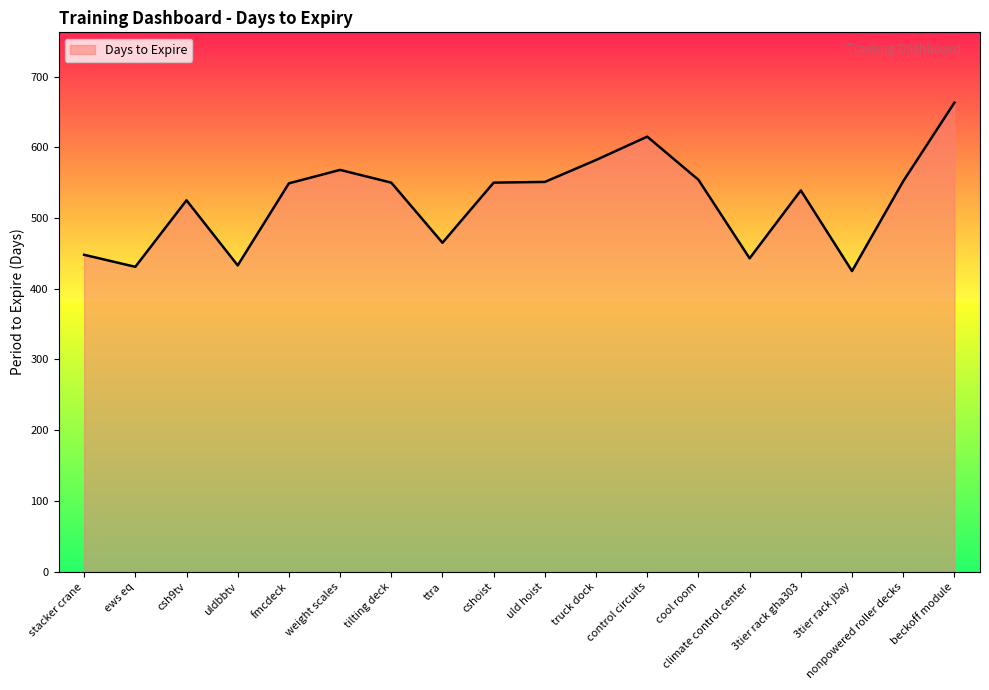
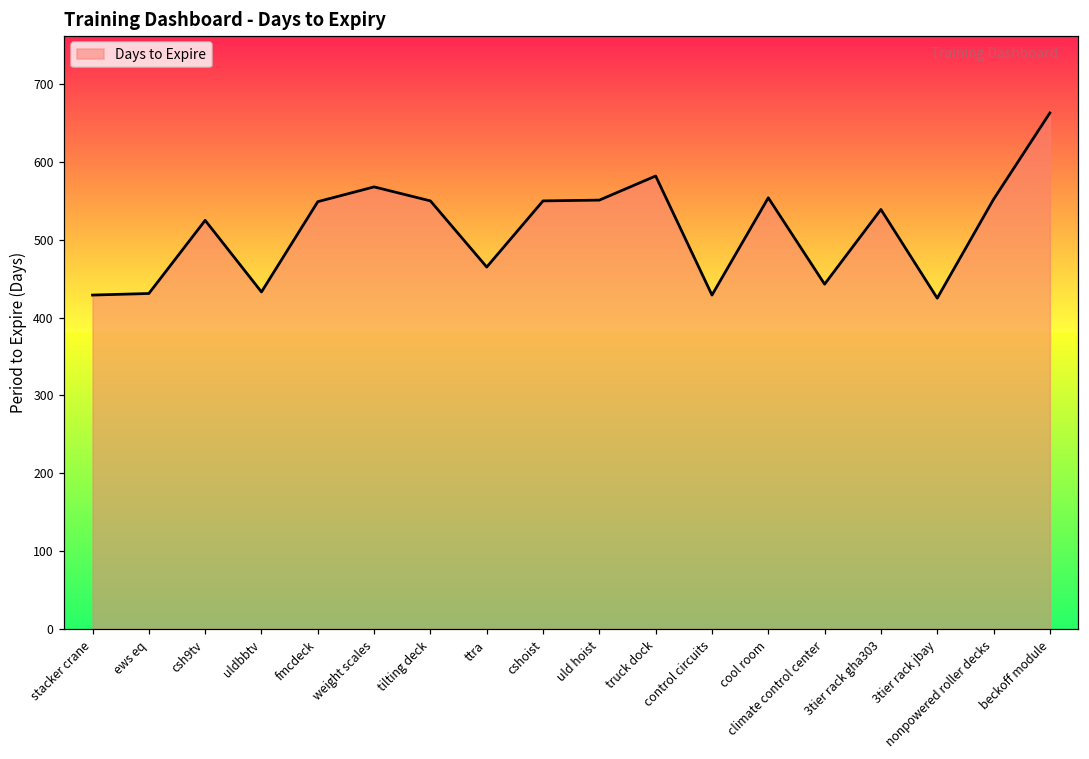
  {
-   "stacker crane": 450,
+   "stacker crane": 430,
    "ews eq": 430,
    "csh9tv": 530,
    "uldbbtv": 430,
    "fmcdeck": 550,
    "weight scales": 570,
    "tilting deck": 550,
    "ttra": 470,
    "cshoist": 550,
    "uld hoist": 550,
    "truck dock": 580,
-   "control circuits": 620,
+   "control circuits": 430,
    "cool room": 550,
    "climate control center": 440,
    "3tier rack gha303": 540,
    "3tier rack jbay": 430,
    "nonpowered roller decks": 550,
    "beckoff module": 660
  }
